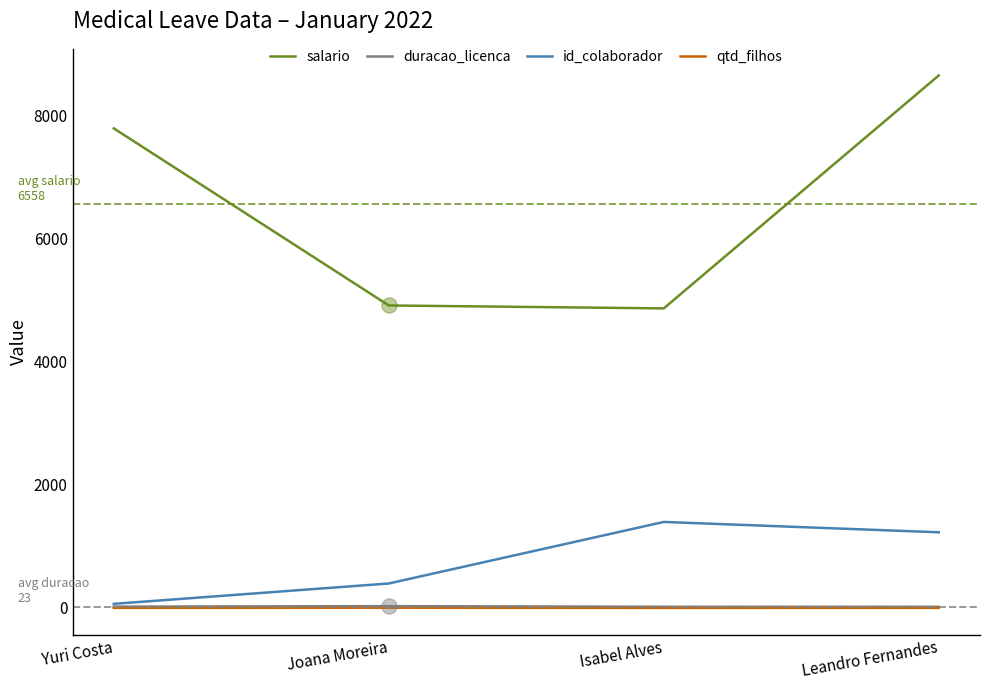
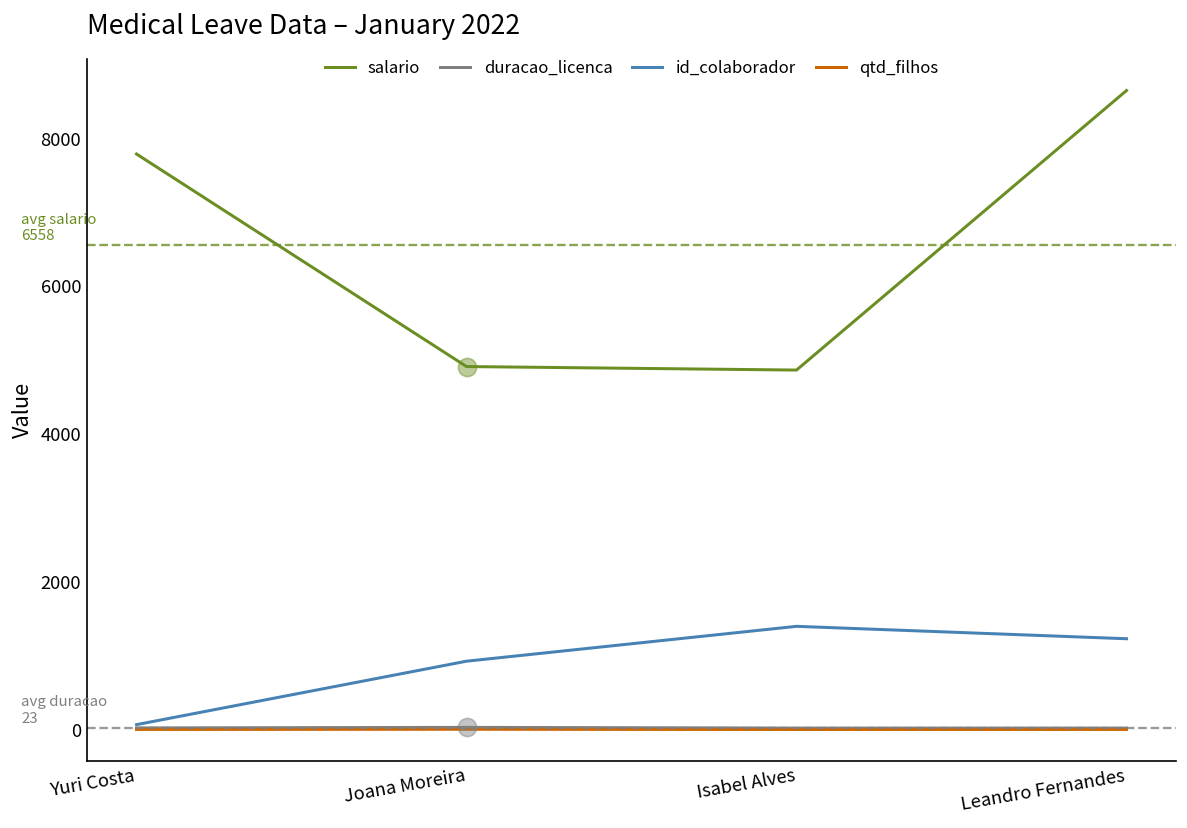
  {
    "id_colaborador": {
-     "Joana Moreira": 400,
+     "Joana Moreira": 900,
      "Isabel Alves": 1400,
      "Leandro Fernandes": 1200
    }
  }
